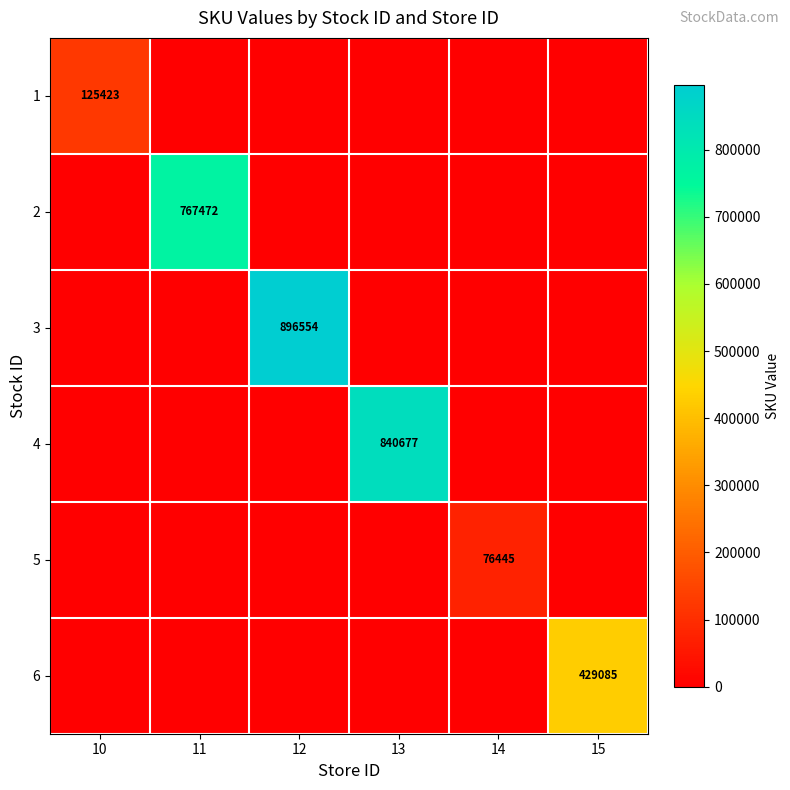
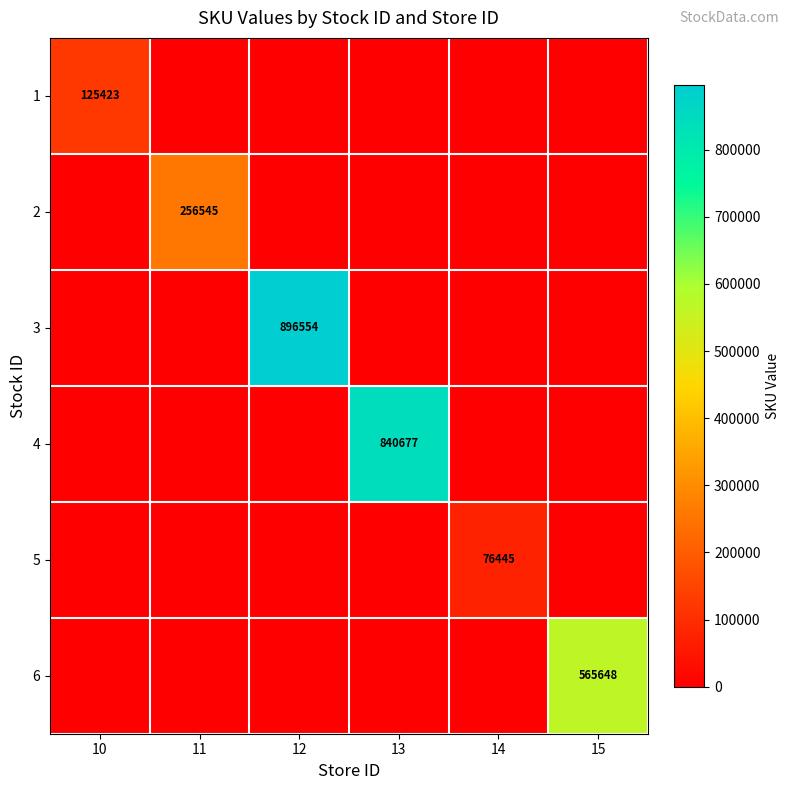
  {
    "1": {
      "10": 125423
    },
    "2": {
-     "11": 767472
+     "11": 256545
    },
    "3": {
      "12": 896554
    },
    "4": {
      "13": 840677
    },
    "5": {
      "14": 76445
    },
    "6": {
-     "15": 429085
+     "15": 565648
    }
  }
